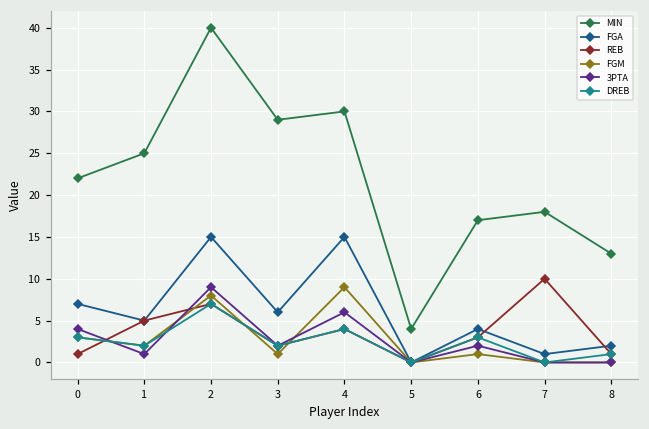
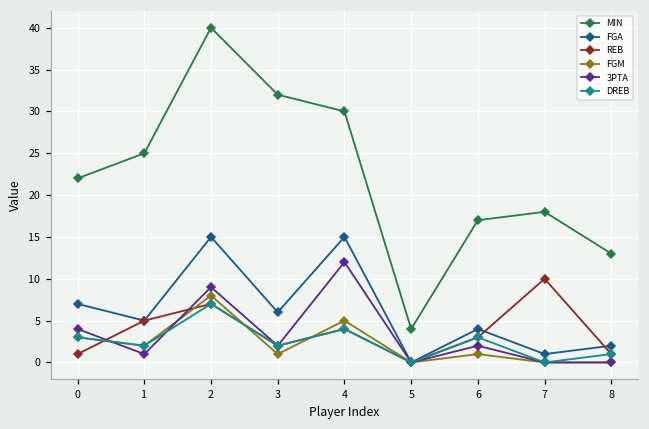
  {
    "MIN": {
      "0": 22,
      "1": 25,
      "2": 40,
-     "3": 29,
+     "3": 32,
      "4": 30,
      "5": 4,
      "6": 17,
      "7": 18,
      "8": 13
    },
    "REB": {
      "0": 1,
      "7": 10
    },
    "FGM": {
      "2": 8,
      "3": 1,
-     "4": 9,
+     "4": 5,
      "6": 1
    },
    "3PTA": {
      "0": 4,
      "1": 1,
      "2": 9,
-     "4": 6,
+     "4": 12,
      "6": 2
    }
  }
